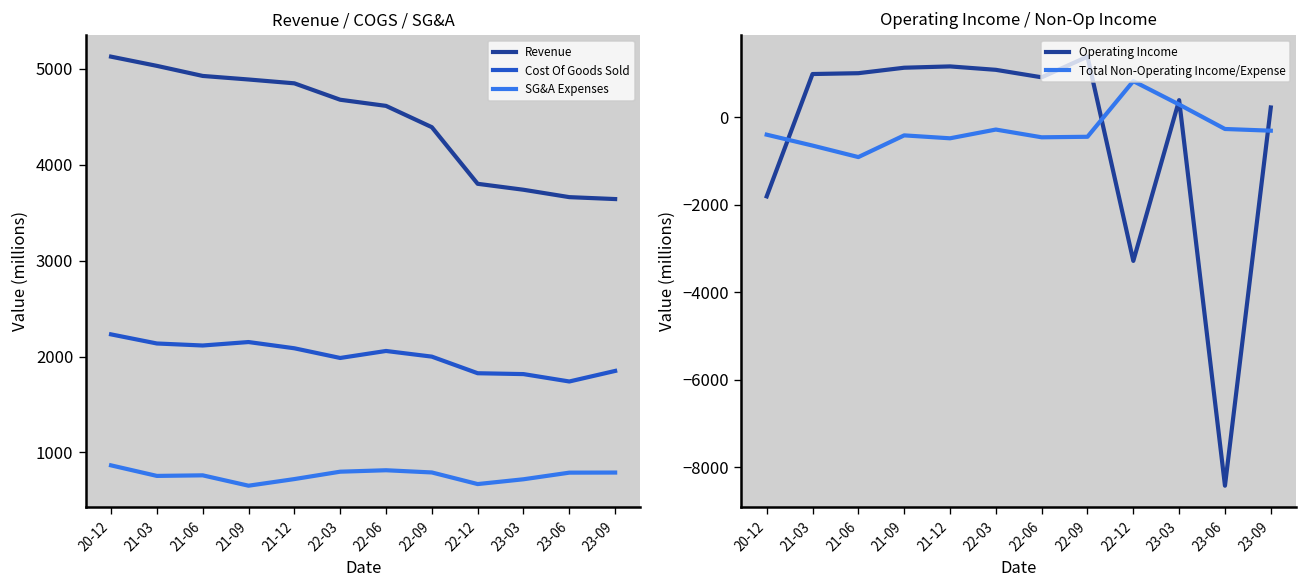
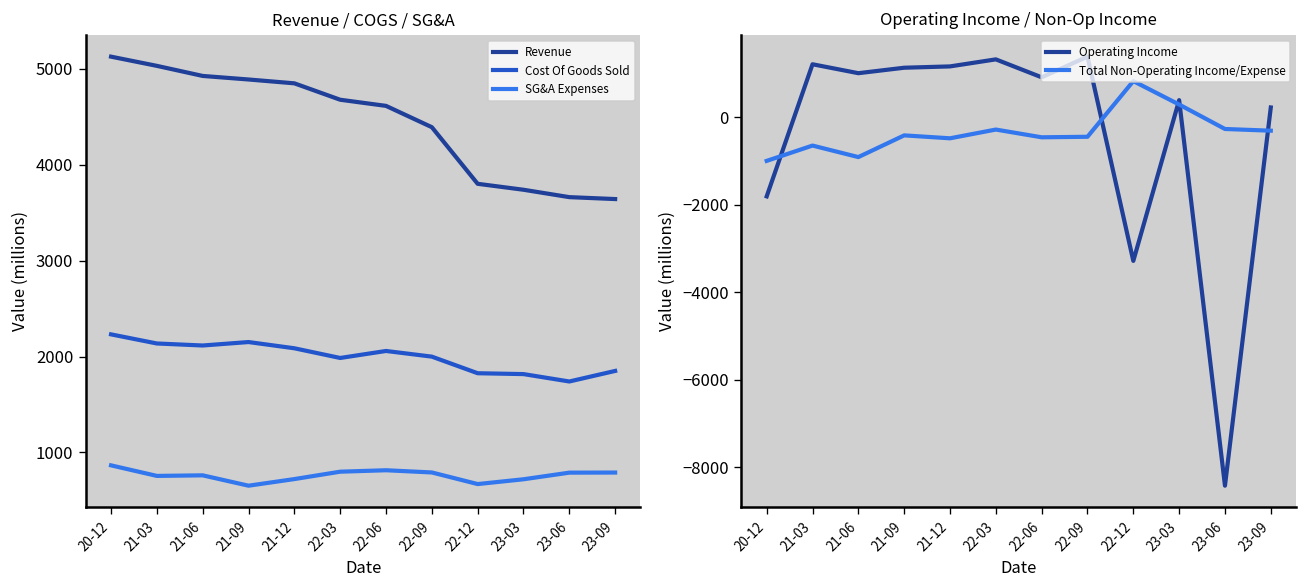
  {
    "Operating Income / Non-Op Income": {
      "Operating Income": {
        "20-12": -1800,
-       "21-03": 1000,
+       "21-03": 1200,
        "21-06": 1000,
        "21-09": 1100,
        "21-12": 1200,
-       "22-03": 1100,
+       "22-03": 1300,
        "22-06": 900,
        "22-12": -3300,
        "23-03": 400,
        "23-06": -8400,
        "23-09": 200
      },
      "Total Non-Operating Income/Expense": {
-       "20-12": -400,
+       "20-12": -1000,
        "21-03": -600,
        "21-06": -900,
        "21-09": -400,
        "21-12": -500,
        "22-03": -300,
        "22-06": -500,
        "22-09": -400,
        "22-12": 800,
        "23-03": 300,
        "23-06": -300,
        "23-09": -300
      }
    }
  }
